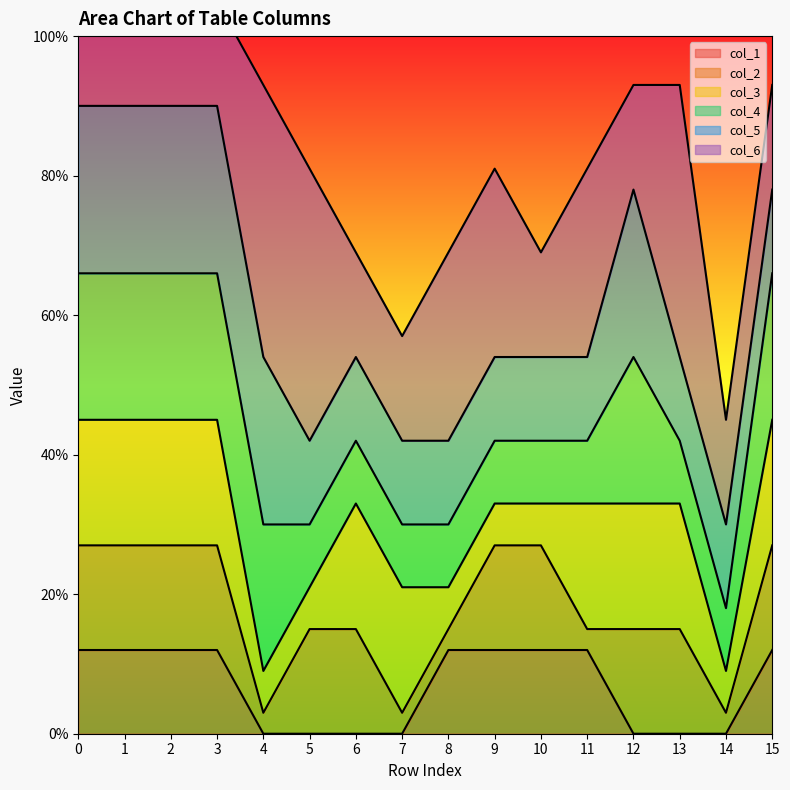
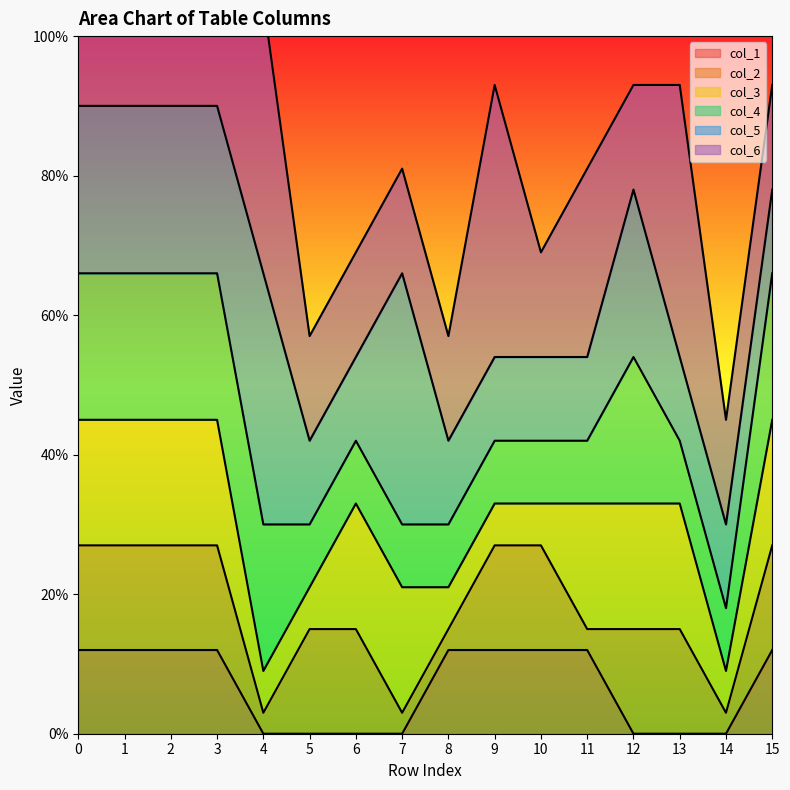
  {
    "col_4": {
      "0": "21%",
      "1": "21%",
      "2": "21%",
      "3": "21%",
      "4": "21%",
      "5": "9%",
      "6": "9%",
      "7": "9%",
      "8": "9%",
      "9": "9%",
      "10": "9%",
      "11": "9%",
      "12": "21%",
      "13": "9%",
      "14": "9%",
      "15": "21%"
    },
    "col_5": {
      "0": "24%",
      "1": "24%",
      "2": "24%",
      "3": "24%",
-     "4": "24%",
+     "4": "36%",
      "5": "12%",
      "6": "12%",
-     "7": "12%",
+     "7": "36%",
      "8": "12%",
      "9": "12%",
      "10": "12%",
      "11": "12%",
      "12": "24%",
      "13": "12%",
      "14": "12%",
      "15": "12%"
    },
    "col_6": {
-     "5": "39%",
+     "5": "15%",
      "6": "15%",
      "7": "15%",
-     "8": "27%",
-     "9": "27%",
+     "8": "15%",
+     "9": "39%",
      "10": "15%",
      "11": "27%",
      "12": "15%",
      "13": "39%",
      "14": "15%",
      "15": "15%"
    }
  }
